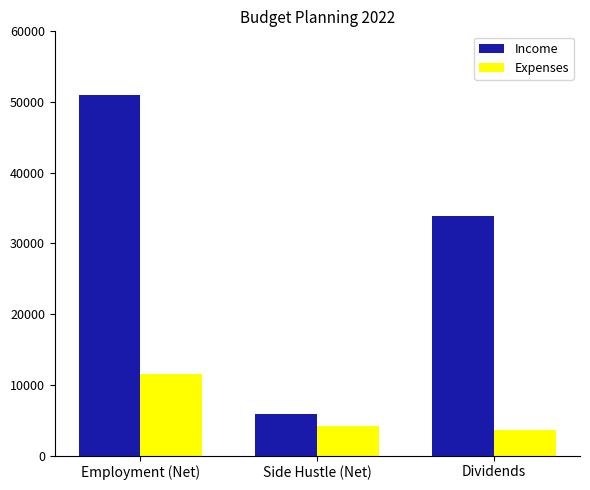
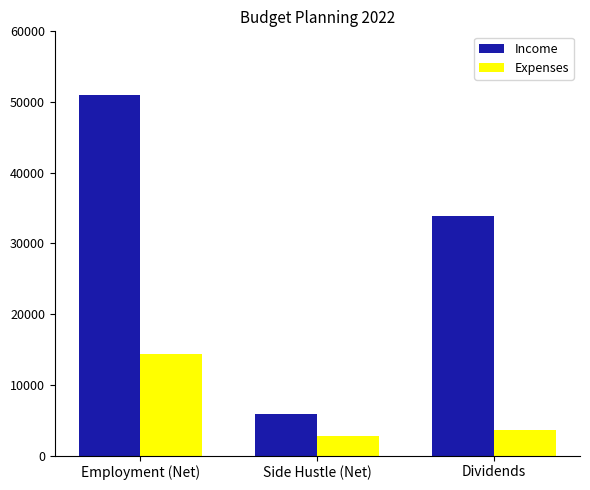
  {
    "Income": {
      "Employment (Net)": 51000,
      "Side Hustle (Net)": 6000,
      "Dividends": 34000
    },
    "Expenses": {
-     "Employment (Net)": 11000,
-     "Side Hustle (Net)": 4000,
+     "Employment (Net)": 14000,
+     "Side Hustle (Net)": 3000,
      "Dividends": 4000
    }
  }
